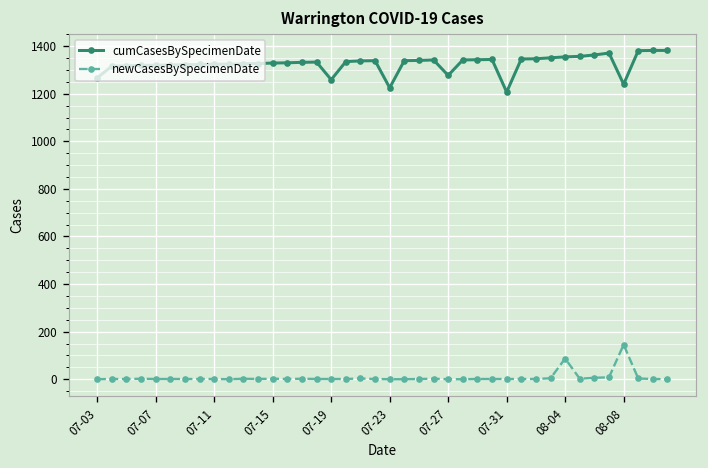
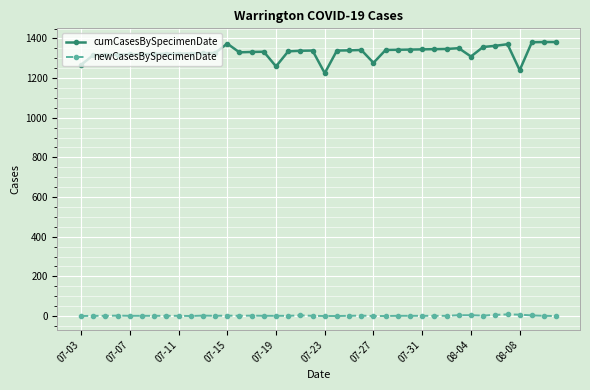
  {
    "cumCasesBySpecimenDate": {
-     "07-15": 1330,
+     "07-15": 1370,
      "07-19": 1260,
      "07-23": 1230,
      "07-27": 1280,
-     "07-31": 1210,
-     "08-04": 1360,
+     "07-31": 1350,
+     "08-04": 1310,
      "08-08": 1240
    },
    "newCasesBySpecimenDate": {
      "07-03": 0,
      "07-07": 0,
      "07-11": 0,
      "07-15": 0,
      "07-19": 0,
      "07-23": 0,
      "07-27": 0,
      "07-31": 0,
-     "08-04": 90,
-     "08-08": 150
+     "08-04": 0,
+     "08-08": 10
    }
  }
